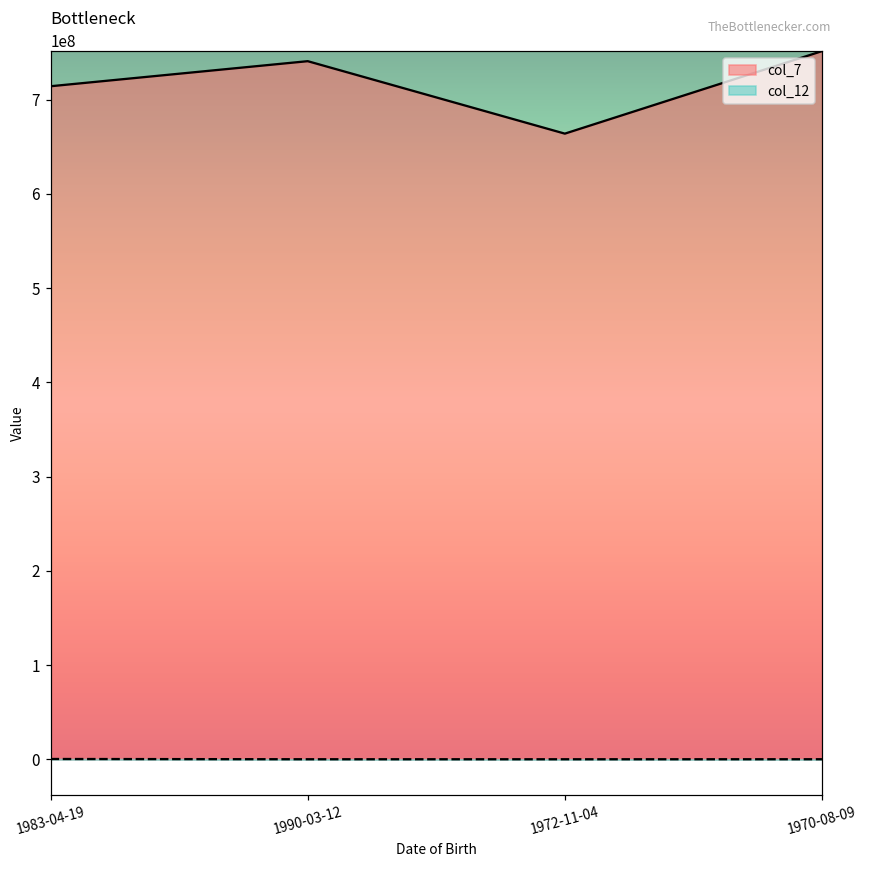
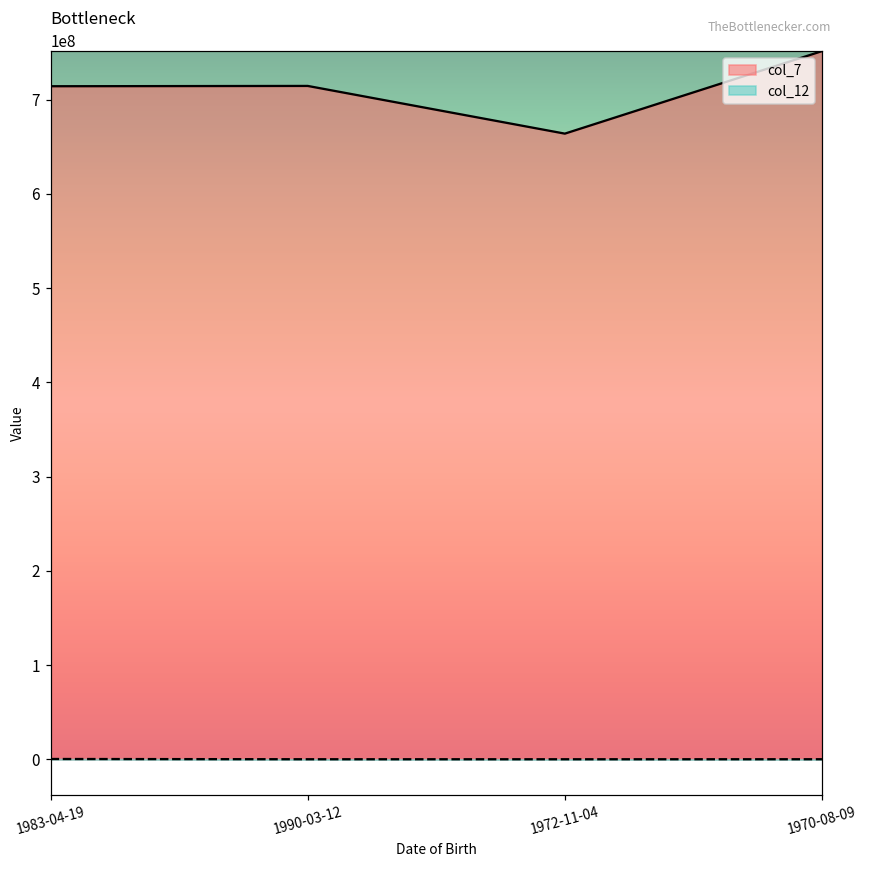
  {
    "col_7": {
      "1983-04-19": 710000000,
-     "1990-03-12": 740000000,
+     "1990-03-12": 710000000,
      "1972-11-04": 660000000,
      "1970-08-09": 750000000
    },
    "col_12": {
      "1983-04-19": 0,
      "1990-03-12": 0,
      "1972-11-04": 0,
      "1970-08-09": 0
    }
  }
